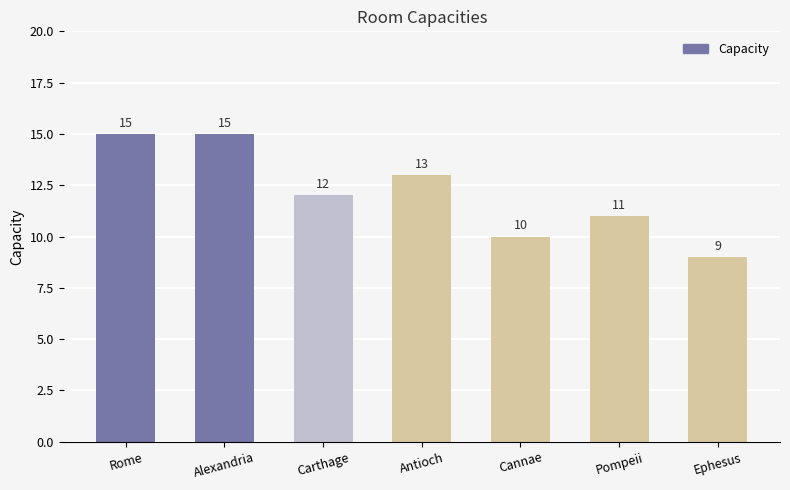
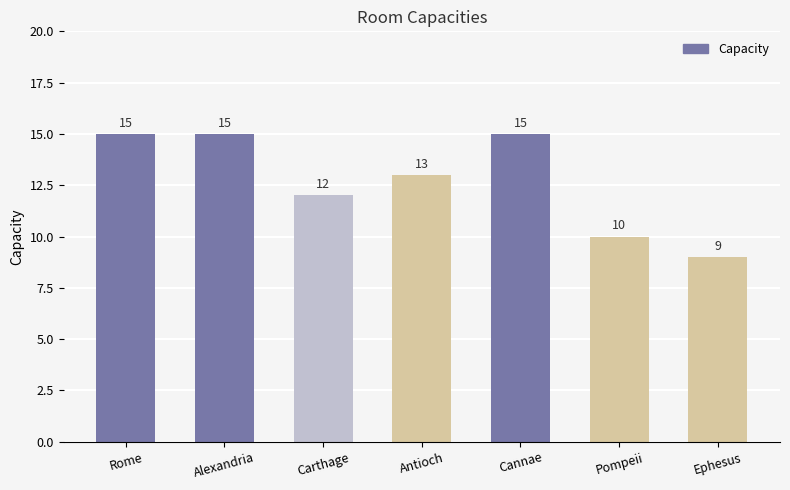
  {
    "Rome": 15,
    "Alexandria": 15,
    "Carthage": 12,
    "Antioch": 13,
-   "Cannae": 10,
-   "Pompeii": 11,
+   "Cannae": 15,
+   "Pompeii": 10,
    "Ephesus": 9
  }
